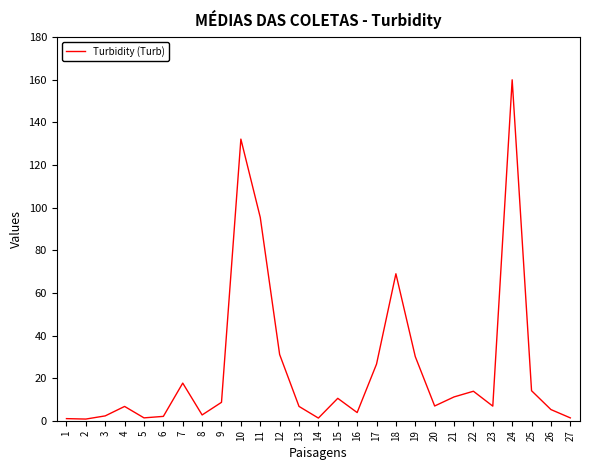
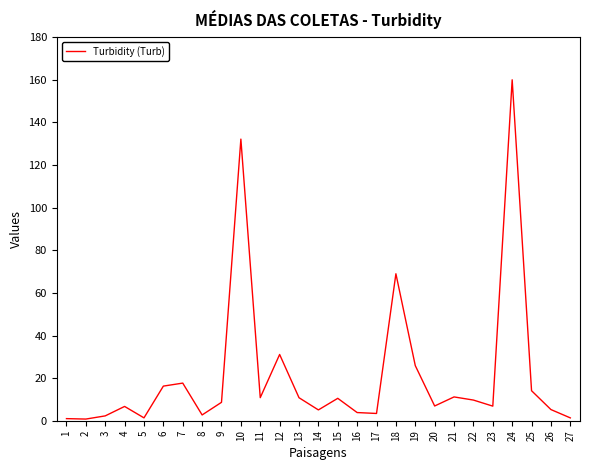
  {
    "1": 1,
    "2": 1,
    "3": 2,
    "4": 7,
    "5": 1,
-   "6": 2,
+   "6": 16,
    "7": 18,
    "8": 3,
    "9": 9,
    "10": 132,
-   "11": 95,
+   "11": 11,
    "12": 31,
-   "13": 7,
-   "14": 1,
+   "13": 11,
+   "14": 5,
    "15": 11,
    "16": 4,
-   "17": 27,
+   "17": 3,
    "18": 69,
-   "19": 30,
+   "19": 26,
    "20": 7,
    "21": 11,
-   "22": 14,
+   "22": 10,
    "23": 7,
    "24": 160,
    "25": 14,
    "26": 5,
    "27": 1
  }
